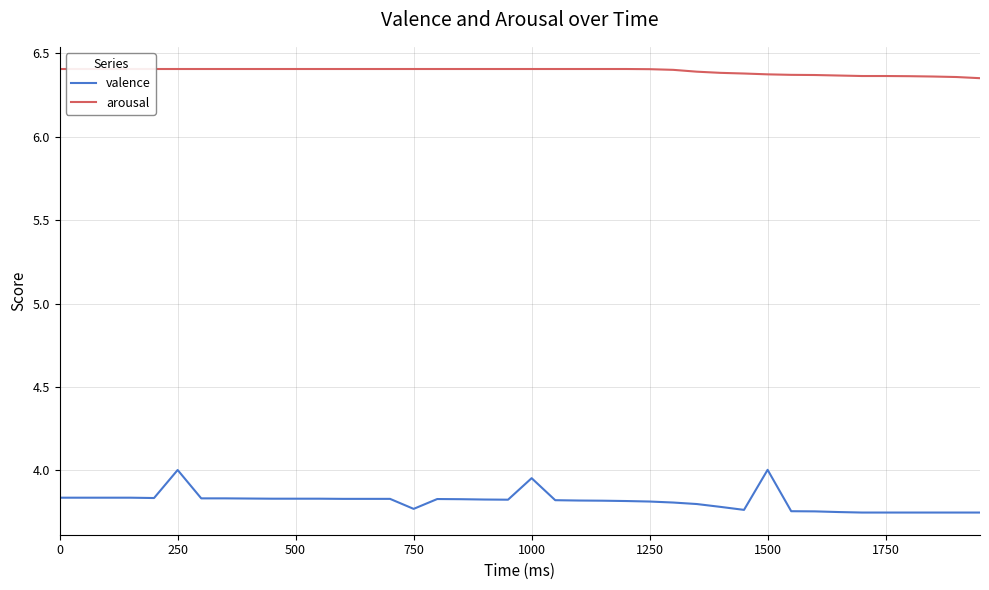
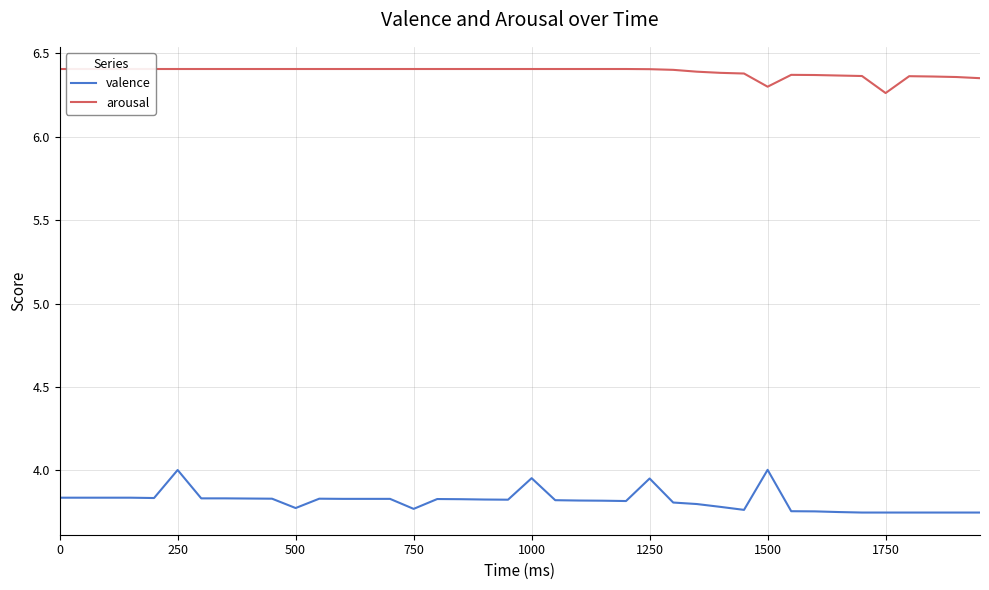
  {
    "valence": {
      "0": 3.84,
      "250": 4.00,
-     "500": 3.83,
+     "500": 3.78,
      "750": 3.77,
      "1000": 3.95,
-     "1250": 3.81,
+     "1250": 3.95,
      "1500": 4.00,
      "1750": 3.75
    },
    "arousal": {
      "0": 6.41,
      "250": 6.41,
      "500": 6.41,
      "750": 6.41,
      "1000": 6.41,
      "1250": 6.41,
-     "1500": 6.37,
-     "1750": 6.36
+     "1500": 6.30,
+     "1750": 6.26
    }
  }
